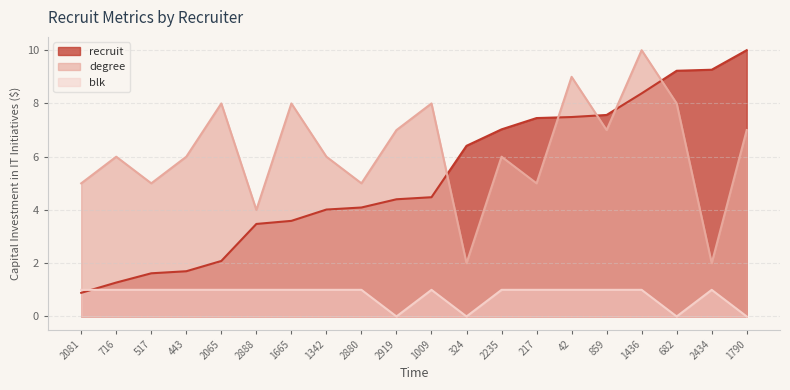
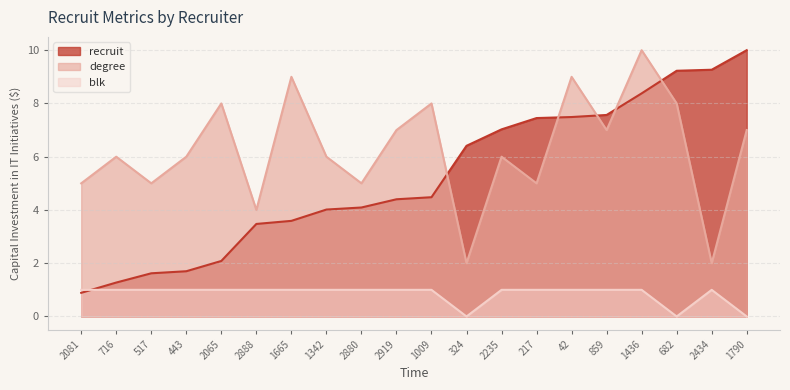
  {
    "recruit": {
      "2081": 0.9,
      "716": 1.3,
      "517": 1.6,
      "443": 1.7,
      "2065": 2,
      "2888": 3.5,
      "1665": 3.6,
      "1342": 4,
      "2880": 4,
      "2919": 4.4,
      "1009": 4.5,
      "324": 6.4,
      "2235": 7,
      "217": 7.5,
      "42": 7.5,
      "859": 7.6,
      "1436": 8.4,
      "682": 9.2,
      "2434": 9.3,
      "1790": 10
    },
    "degree": {
      "2081": 5,
      "716": 6,
      "517": 5,
      "443": 6,
      "2065": 8,
      "2888": 4,
-     "1665": 8,
+     "1665": 9,
      "1342": 6,
      "2880": 5,
      "2919": 7,
      "1009": 8,
      "324": 2,
      "2235": 6,
      "217": 5,
      "42": 9,
      "859": 7,
      "1436": 10,
      "682": 8,
      "2434": 2,
      "1790": 7
    },
    "blk": {
      "2081": 1,
      "716": 1,
      "517": 1,
      "443": 1,
      "2065": 1,
      "2888": 1,
      "1665": 1,
      "1342": 1,
      "2880": 1,
-     "2919": 0,
+     "2919": 1,
      "1009": 1,
      "324": 0,
      "2235": 1,
      "217": 1,
      "42": 1,
      "859": 1,
      "1436": 1,
      "682": 0,
      "2434": 1,
      "1790": 0
    }
  }
